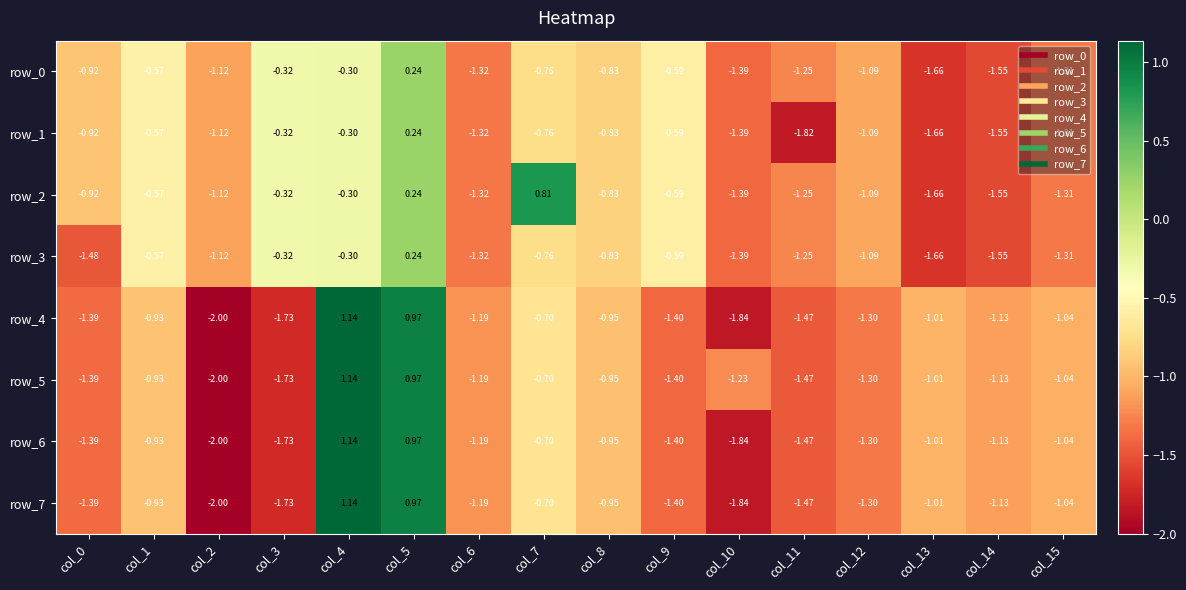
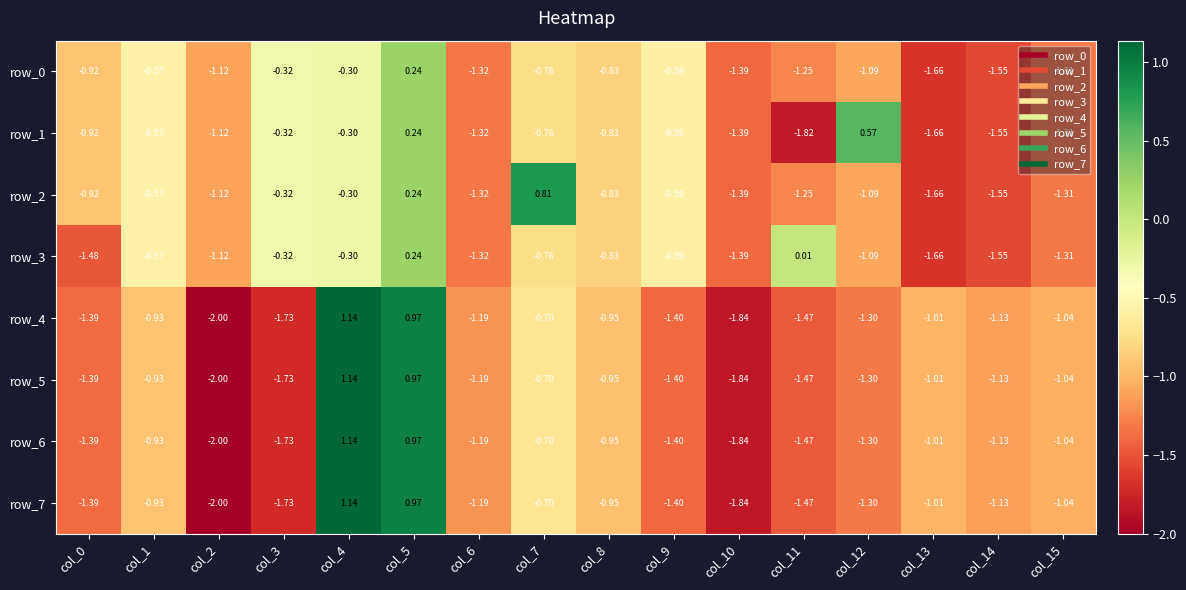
  {
    "row_0": {
      "col_0": -0.92,
      "col_1": -0.57,
      "col_2": -1.12,
      "col_3": -0.32,
      "col_4": -0.30,
      "col_5": 0.24,
      "col_6": -1.32,
      "col_7": -0.76,
      "col_8": -0.83,
      "col_9": -0.59,
      "col_10": -1.39,
      "col_11": -1.25,
      "col_12": -1.09,
      "col_13": -1.66,
      "col_14": -1.55
    },
    "row_1": {
      "col_0": -0.92,
      "col_1": -0.57,
      "col_2": -1.12,
      "col_3": -0.32,
      "col_4": -0.30,
      "col_5": 0.24,
      "col_6": -1.32,
      "col_7": -0.76,
      "col_8": -0.83,
      "col_9": -0.59,
      "col_10": -1.39,
      "col_11": -1.82,
-     "col_12": -1.09,
+     "col_12": 0.57,
      "col_13": -1.66,
      "col_14": -1.55
    },
    "row_2": {
      "col_0": -0.92,
      "col_1": -0.57,
      "col_2": -1.12,
      "col_3": -0.32,
      "col_4": -0.30,
      "col_5": 0.24,
      "col_6": -1.32,
      "col_7": 0.81,
      "col_8": -0.83,
      "col_9": -0.59,
      "col_10": -1.39,
      "col_11": -1.25,
      "col_12": -1.09,
      "col_13": -1.66,
      "col_14": -1.55,
      "col_15": -1.31
    },
    "row_3": {
      "col_0": -1.48,
      "col_1": -0.57,
      "col_2": -1.12,
      "col_3": -0.32,
      "col_4": -0.30,
      "col_5": 0.24,
      "col_6": -1.32,
      "col_7": -0.76,
      "col_8": -0.83,
      "col_9": -0.59,
      "col_10": -1.39,
-     "col_11": -1.25,
+     "col_11": 0.01,
      "col_12": -1.09,
      "col_13": -1.66,
      "col_14": -1.55,
      "col_15": -1.31
    },
    "row_4": {
      "col_0": -1.39,
      "col_1": -0.93,
      "col_2": -2.00,
      "col_3": -1.73,
      "col_4": 1.14,
      "col_5": 0.97,
      "col_6": -1.19,
      "col_7": -0.70,
      "col_8": -0.95,
      "col_9": -1.40,
      "col_10": -1.84,
      "col_11": -1.47,
      "col_12": -1.30,
      "col_13": -1.01,
      "col_14": -1.13,
      "col_15": -1.04
    },
    "row_5": {
      "col_0": -1.39,
      "col_1": -0.93,
      "col_2": -2.00,
      "col_3": -1.73,
      "col_4": 1.14,
      "col_5": 0.97,
      "col_6": -1.19,
      "col_7": -0.70,
      "col_8": -0.95,
      "col_9": -1.40,
-     "col_10": -1.23,
+     "col_10": -1.84,
      "col_11": -1.47,
      "col_12": -1.30,
      "col_13": -1.01,
      "col_14": -1.13,
      "col_15": -1.04
    },
    "row_6": {
      "col_0": -1.39,
      "col_1": -0.93,
      "col_2": -2.00,
      "col_3": -1.73,
      "col_4": 1.14,
      "col_5": 0.97,
      "col_6": -1.19,
      "col_7": -0.70,
      "col_8": -0.95,
      "col_9": -1.40,
      "col_10": -1.84,
      "col_11": -1.47,
      "col_12": -1.30,
      "col_13": -1.01,
      "col_14": -1.13,
      "col_15": -1.04
    },
    "row_7": {
      "col_0": -1.39,
      "col_1": -0.93,
      "col_2": -2.00,
      "col_3": -1.73,
      "col_4": 1.14,
      "col_5": 0.97,
      "col_6": -1.19,
      "col_7": -0.70,
      "col_8": -0.95,
      "col_9": -1.40,
      "col_10": -1.84,
      "col_11": -1.47,
      "col_12": -1.30,
      "col_13": -1.01,
      "col_14": -1.13,
      "col_15": -1.04
    }
  }
